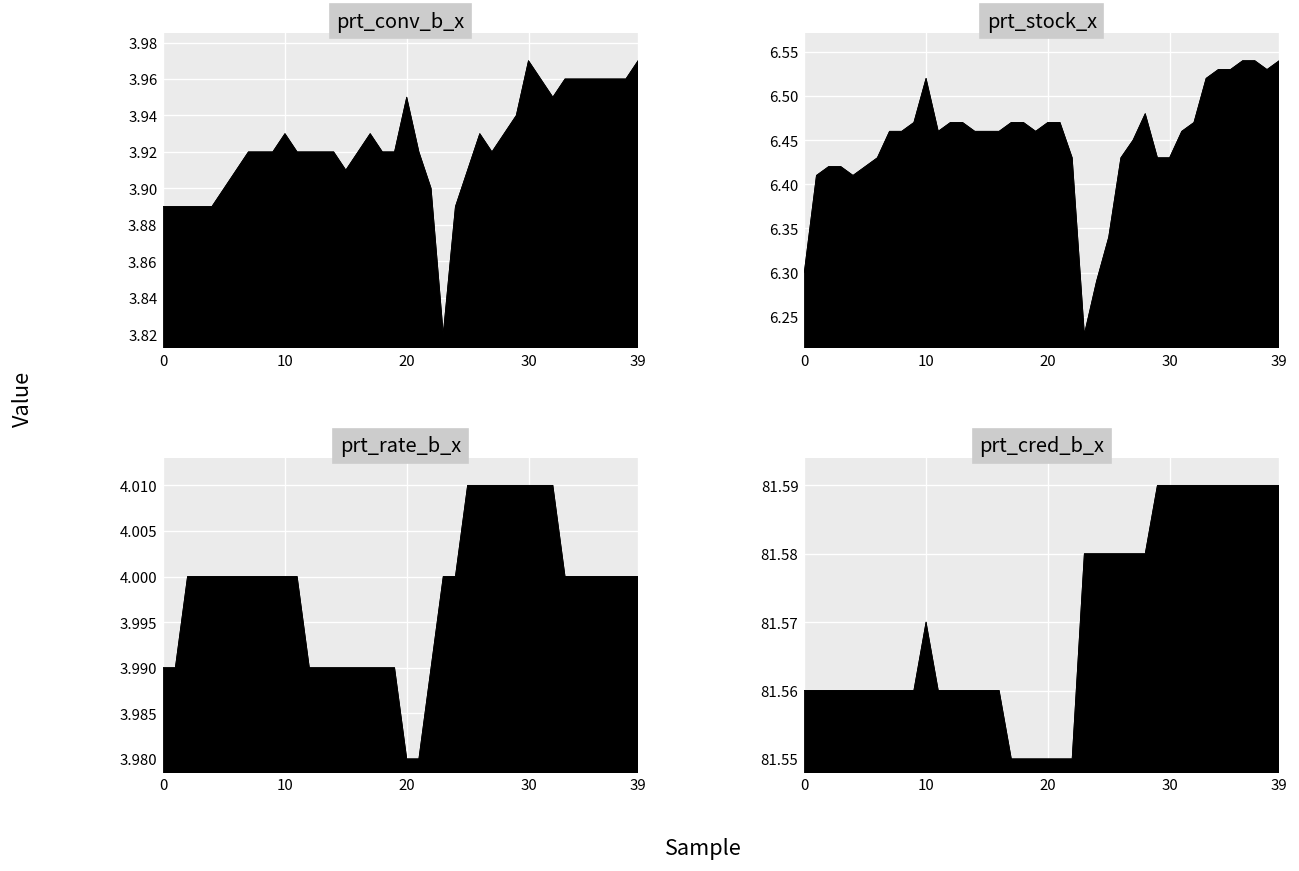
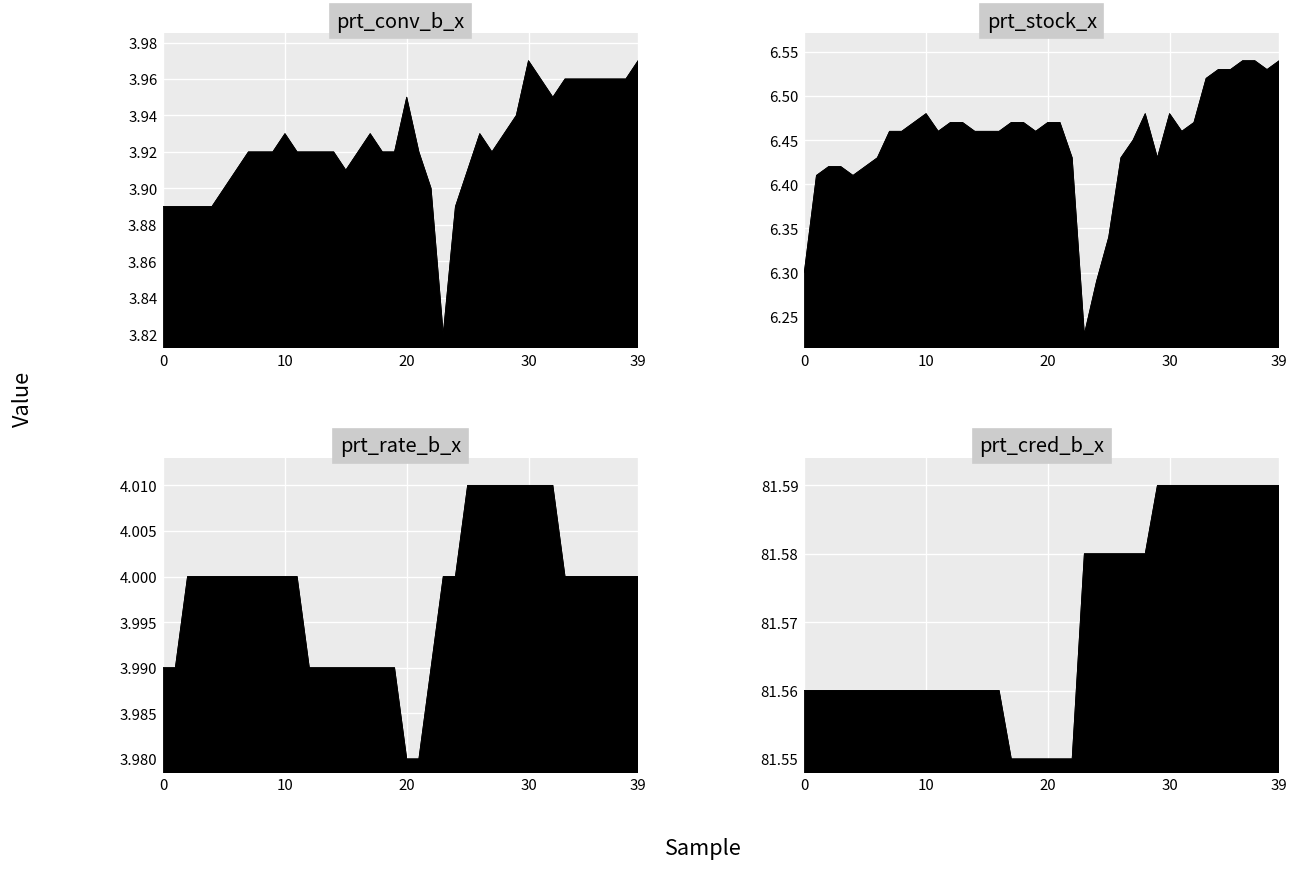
  {
    "prt_conv_b_x": {
      "0": 3.890,
      "10": 3.930,
      "20": 3.950,
      "30": 3.970,
      "39": 3.970
    },
    "prt_stock_x": {
      "0": 6.30,
-     "10": 6.52,
+     "10": 6.48,
      "20": 6.47,
-     "30": 6.43,
+     "30": 6.48,
      "39": 6.54
    },
    "prt_rate_b_x": {
      "0": 3.990,
      "10": 4.000,
      "20": 3.980,
      "30": 4.010,
      "39": 4.000
    },
    "prt_cred_b_x": {
      "0": 81.56,
-     "10": 81.57,
+     "10": 81.56,
      "20": 81.55,
      "30": 81.59,
      "39": 81.59
    }
  }
